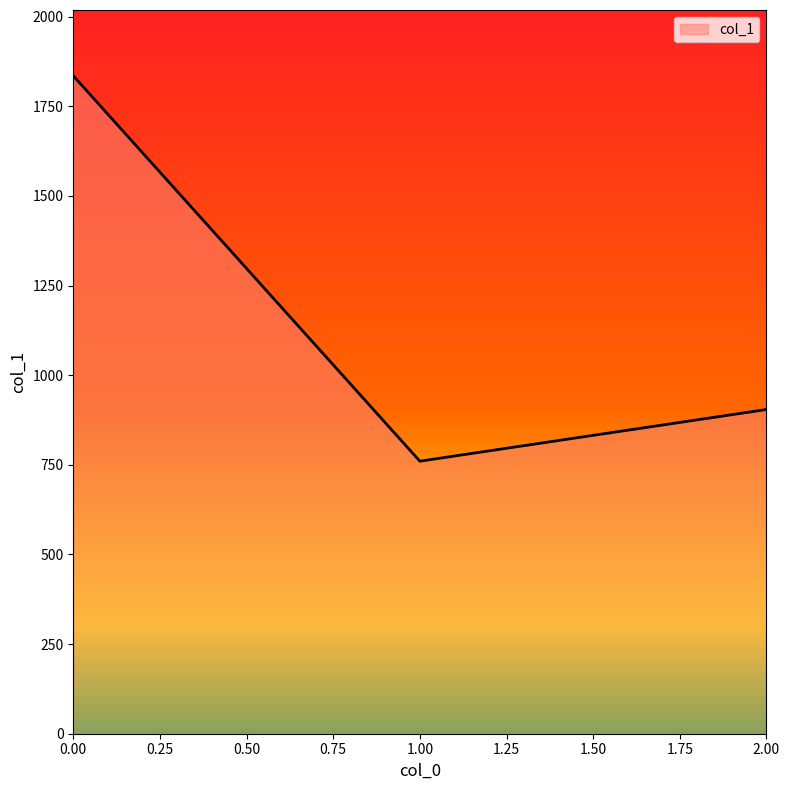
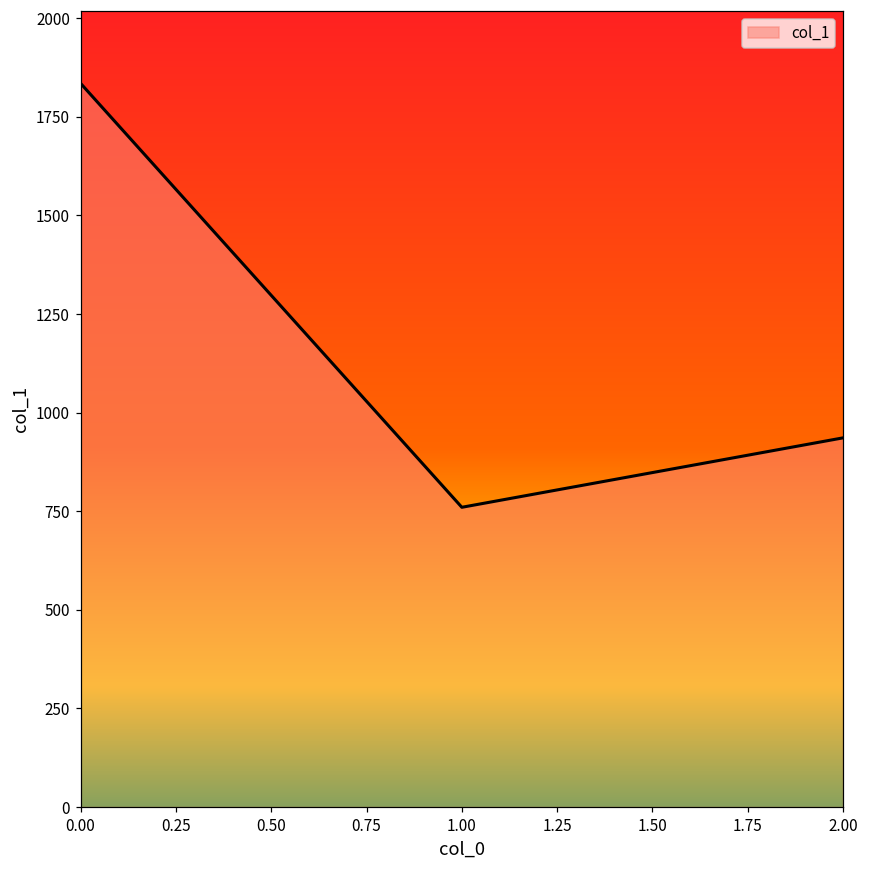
  {
    "0.00": 1830,
    "1.00": 760,
-   "2.00": 900
+   "2.00": 940
  }
